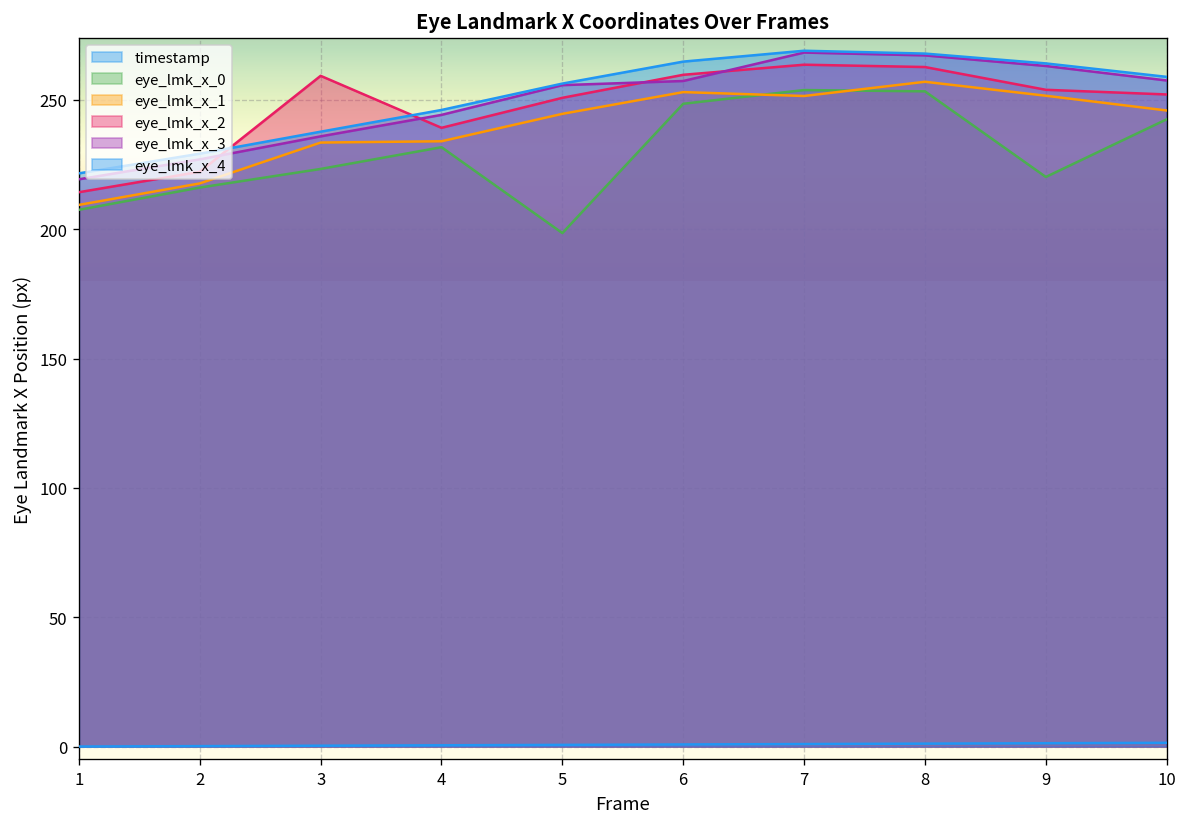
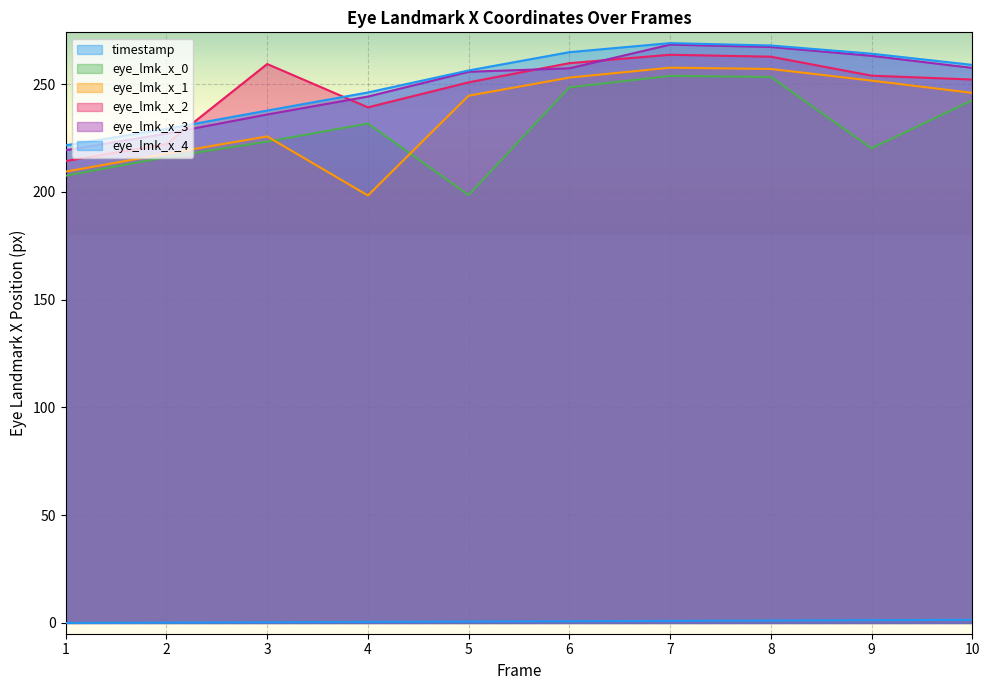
  {
    "eye_lmk_x_0": {
      "1": 208,
      "3": 223,
      "4": 232,
      "5": 199,
      "6": 249,
      "7": 254,
      "8": 253,
      "9": 220,
      "10": 243
    },
    "eye_lmk_x_1": {
      "1": 209,
-     "3": 234,
-     "4": 234,
+     "3": 226,
+     "4": 198,
      "5": 245,
      "6": 253,
-     "7": 252,
+     "7": 258,
      "8": 257,
      "9": 252,
      "10": 246
    },
    "eye_lmk_x_2": {
      "1": 214,
      "3": 259,
      "4": 239,
      "5": 251,
      "6": 260,
      "7": 264,
      "8": 263,
      "9": 254,
      "10": 252
    },
    "eye_lmk_x_3": {
      "1": 219,
      "3": 236,
      "4": 244,
      "6": 257,
      "10": 258
    }
  }
